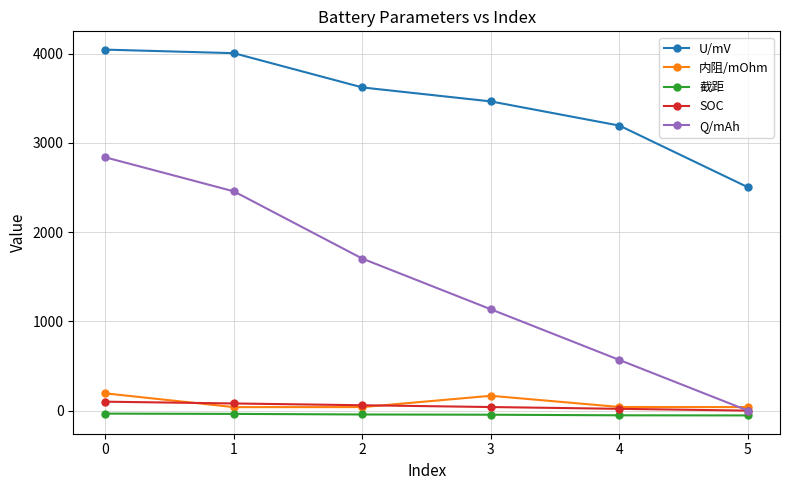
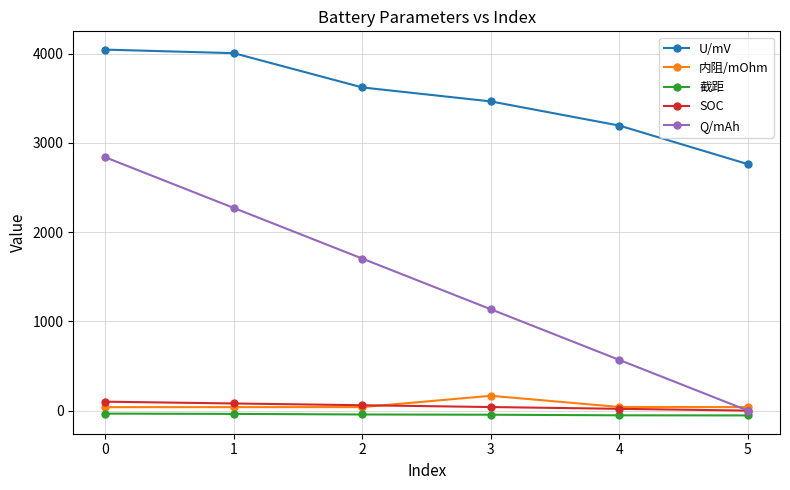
  {
    "U/mV": {
      "0": 4000,
      "1": 4000,
      "2": 3600,
      "3": 3500,
      "4": 3200,
-     "5": 2500
+     "5": 2800
    },
    "内阻/mOhm": {
-     "0": 200,
+     "0": 0,
      "1": 0,
      "3": 200,
      "5": 0
    },
    "截距": {
      "0": 0,
      "1": 0,
      "2": 0,
      "3": 0,
      "4": -100,
      "5": -100
    },
    "SOC": {
      "0": 100,
      "1": 100,
      "3": 0
    },
    "Q/mAh": {
      "0": 2800,
-     "1": 2500,
+     "1": 2300,
      "2": 1700,
      "3": 1100,
      "4": 600
    }
  }
